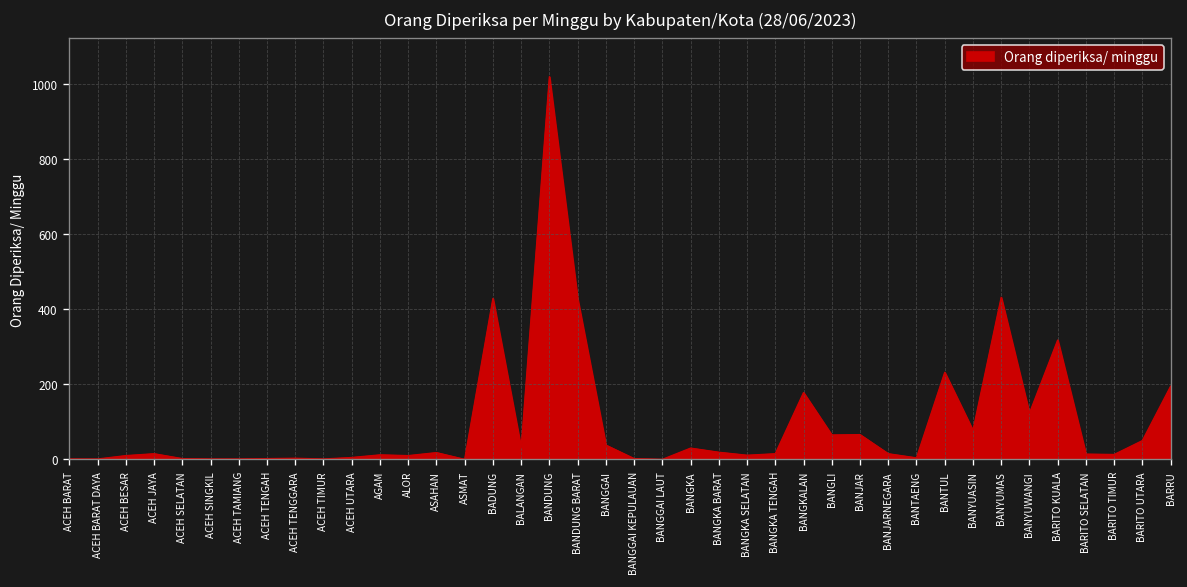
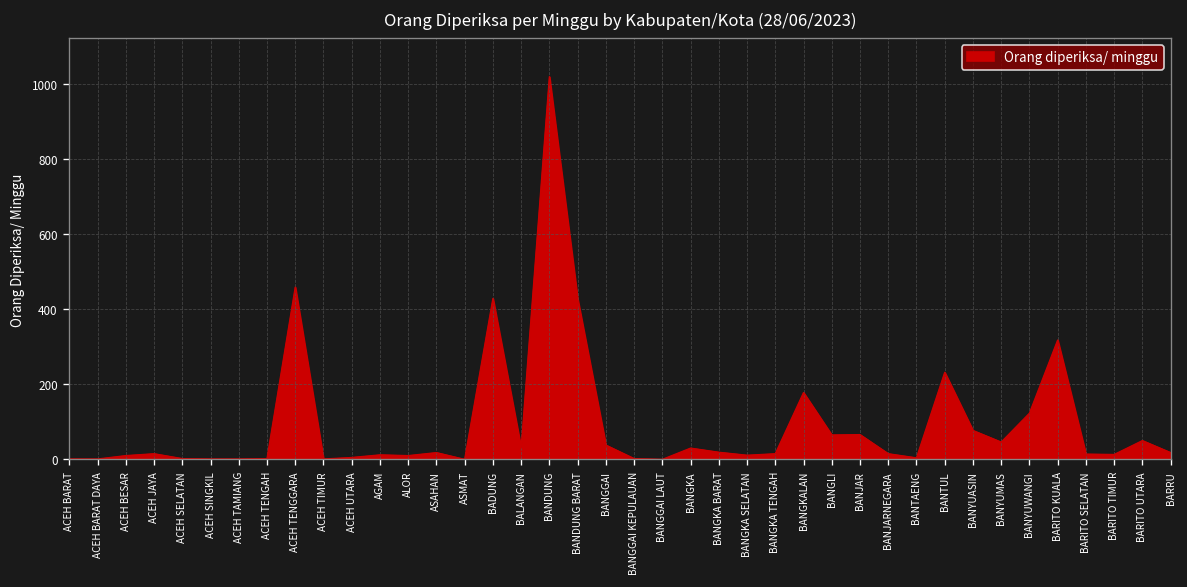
  {
    "ACEH BARAT": 0,
    "ACEH BARAT DAYA": 0,
    "ACEH BESAR": 10,
    "ACEH JAYA": 20,
    "ACEH SELATAN": 0,
    "ACEH SINGKIL": 0,
    "ACEH TAMIANG": 0,
    "ACEH TENGAH": 0,
-   "ACEH TENGGARA": 0,
+   "ACEH TENGGARA": 460,
    "ACEH TIMUR": 0,
    "ACEH UTARA": 10,
    "AGAM": 10,
    "ALOR": 10,
    "ASAHAN": 20,
    "ASMAT": 0,
    "BADUNG": 430,
    "BALANGAN": 30,
    "BANDUNG": 1020,
    "BANDUNG BARAT": 430,
    "BANGGAI": 40,
    "BANGGAI KEPULAUAN": 0,
    "BANGGAI LAUT": 0,
    "BANGKA": 30,
    "BANGKA BARAT": 20,
    "BANGKA SELATAN": 10,
    "BANGKA TENGAH": 20,
    "BANGKALAN": 180,
    "BANGLI": 70,
    "BANJAR": 70,
    "BANJARNEGARA": 20,
    "BANTAENG": 0,
    "BANTUL": 230,
    "BANYUASIN": 80,
-   "BANYUMAS": 430,
+   "BANYUMAS": 50,
    "BANYUWANGI": 120,
    "BARITO KUALA": 320,
    "BARITO SELATAN": 10,
    "BARITO TIMUR": 10,
    "BARITO UTARA": 50,
-   "BARRU": 200
+   "BARRU": 20
  }
